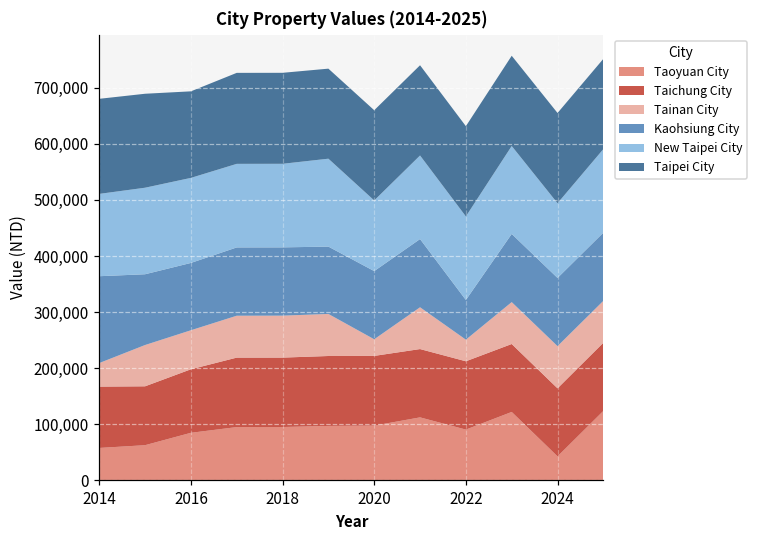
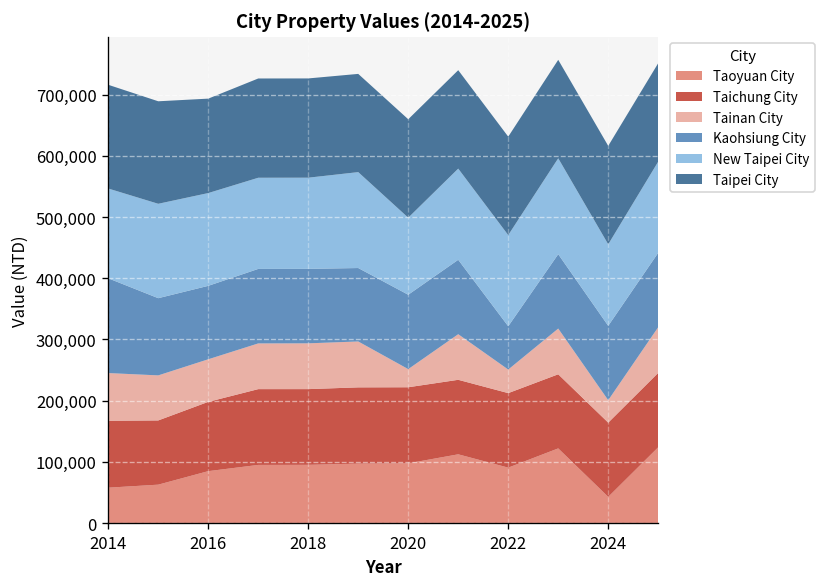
  {
    "Taoyuan City": {
      "2014": "60,000",
      "2016": "80,000",
      "2018": "100,000",
      "2020": "100,000",
      "2022": "90,000",
      "2024": "40,000"
    },
    "Taichung City": {
      "2014": "110,000",
      "2016": "110,000",
      "2018": "120,000",
      "2020": "120,000",
      "2022": "120,000",
      "2024": "120,000"
    },
    "Tainan City": {
-     "2014": "40,000",
+     "2014": "80,000",
      "2016": "70,000",
      "2018": "70,000",
      "2020": "30,000",
      "2022": "40,000",
-     "2024": "80,000"
+     "2024": "40,000"
    },
    "Kaohsiung City": {
      "2014": "150,000",
      "2016": "120,000",
      "2018": "120,000",
      "2020": "120,000",
      "2022": "70,000",
      "2024": "120,000"
    },
    "New Taipei City": {
      "2014": "150,000",
      "2016": "150,000",
      "2018": "150,000",
      "2020": "130,000",
      "2022": "150,000",
      "2024": "130,000"
    },
    "Taipei City": {
      "2014": "170,000",
      "2016": "150,000",
      "2018": "160,000",
      "2020": "160,000",
      "2022": "160,000",
      "2024": "160,000"
    }
  }
